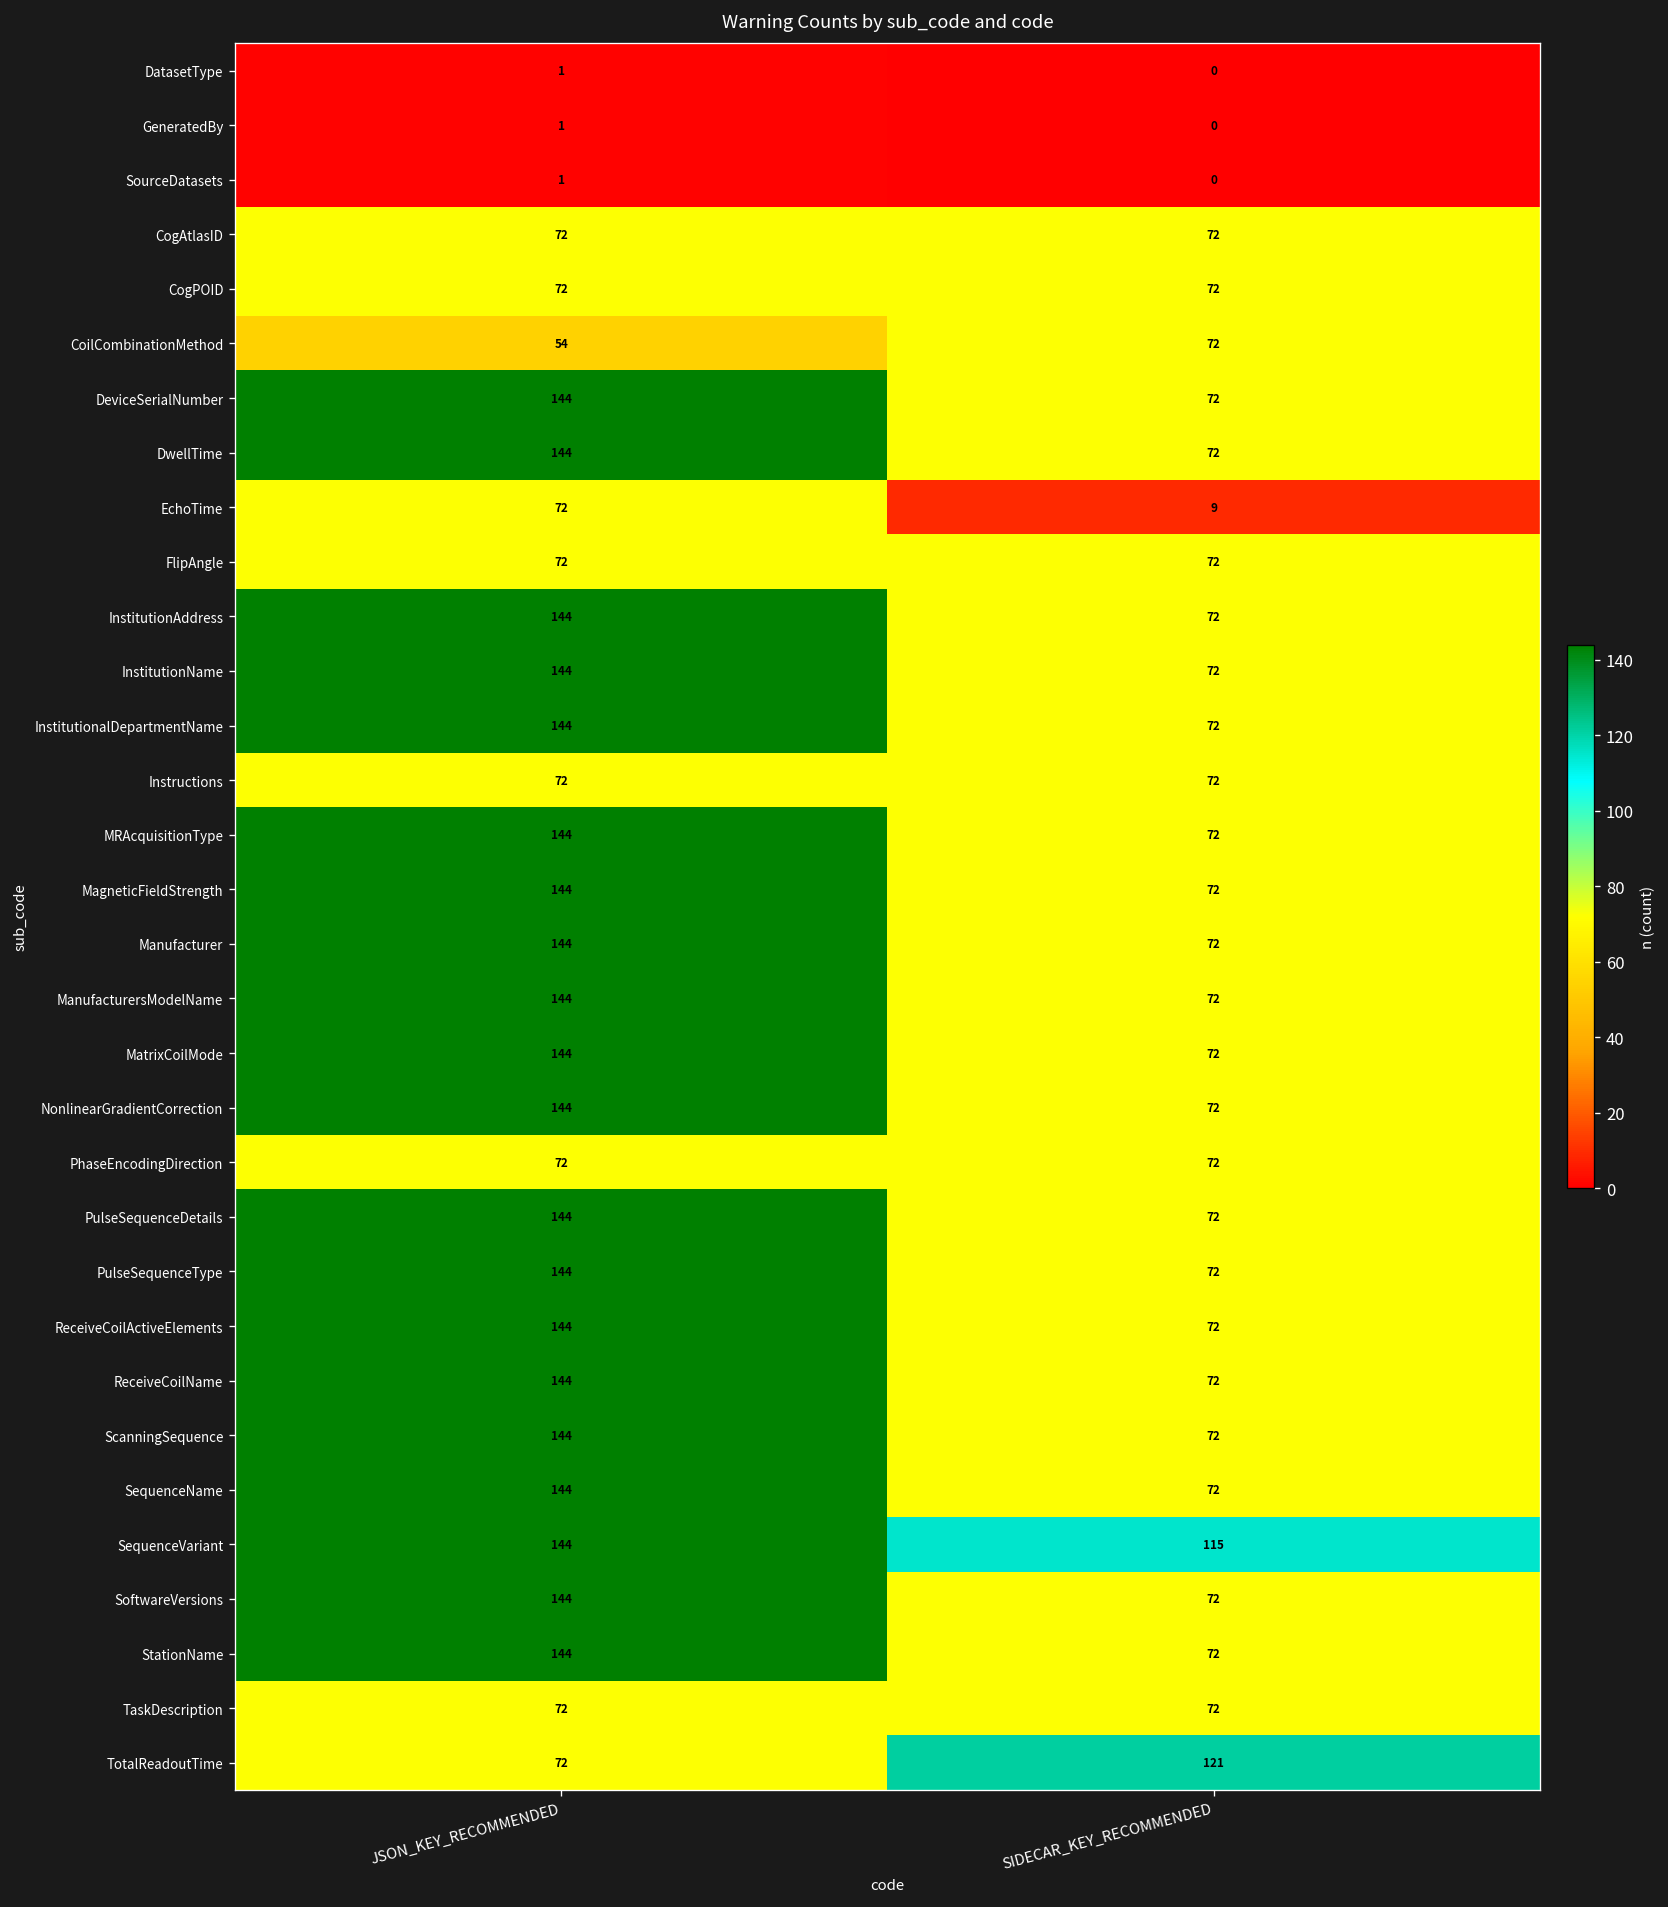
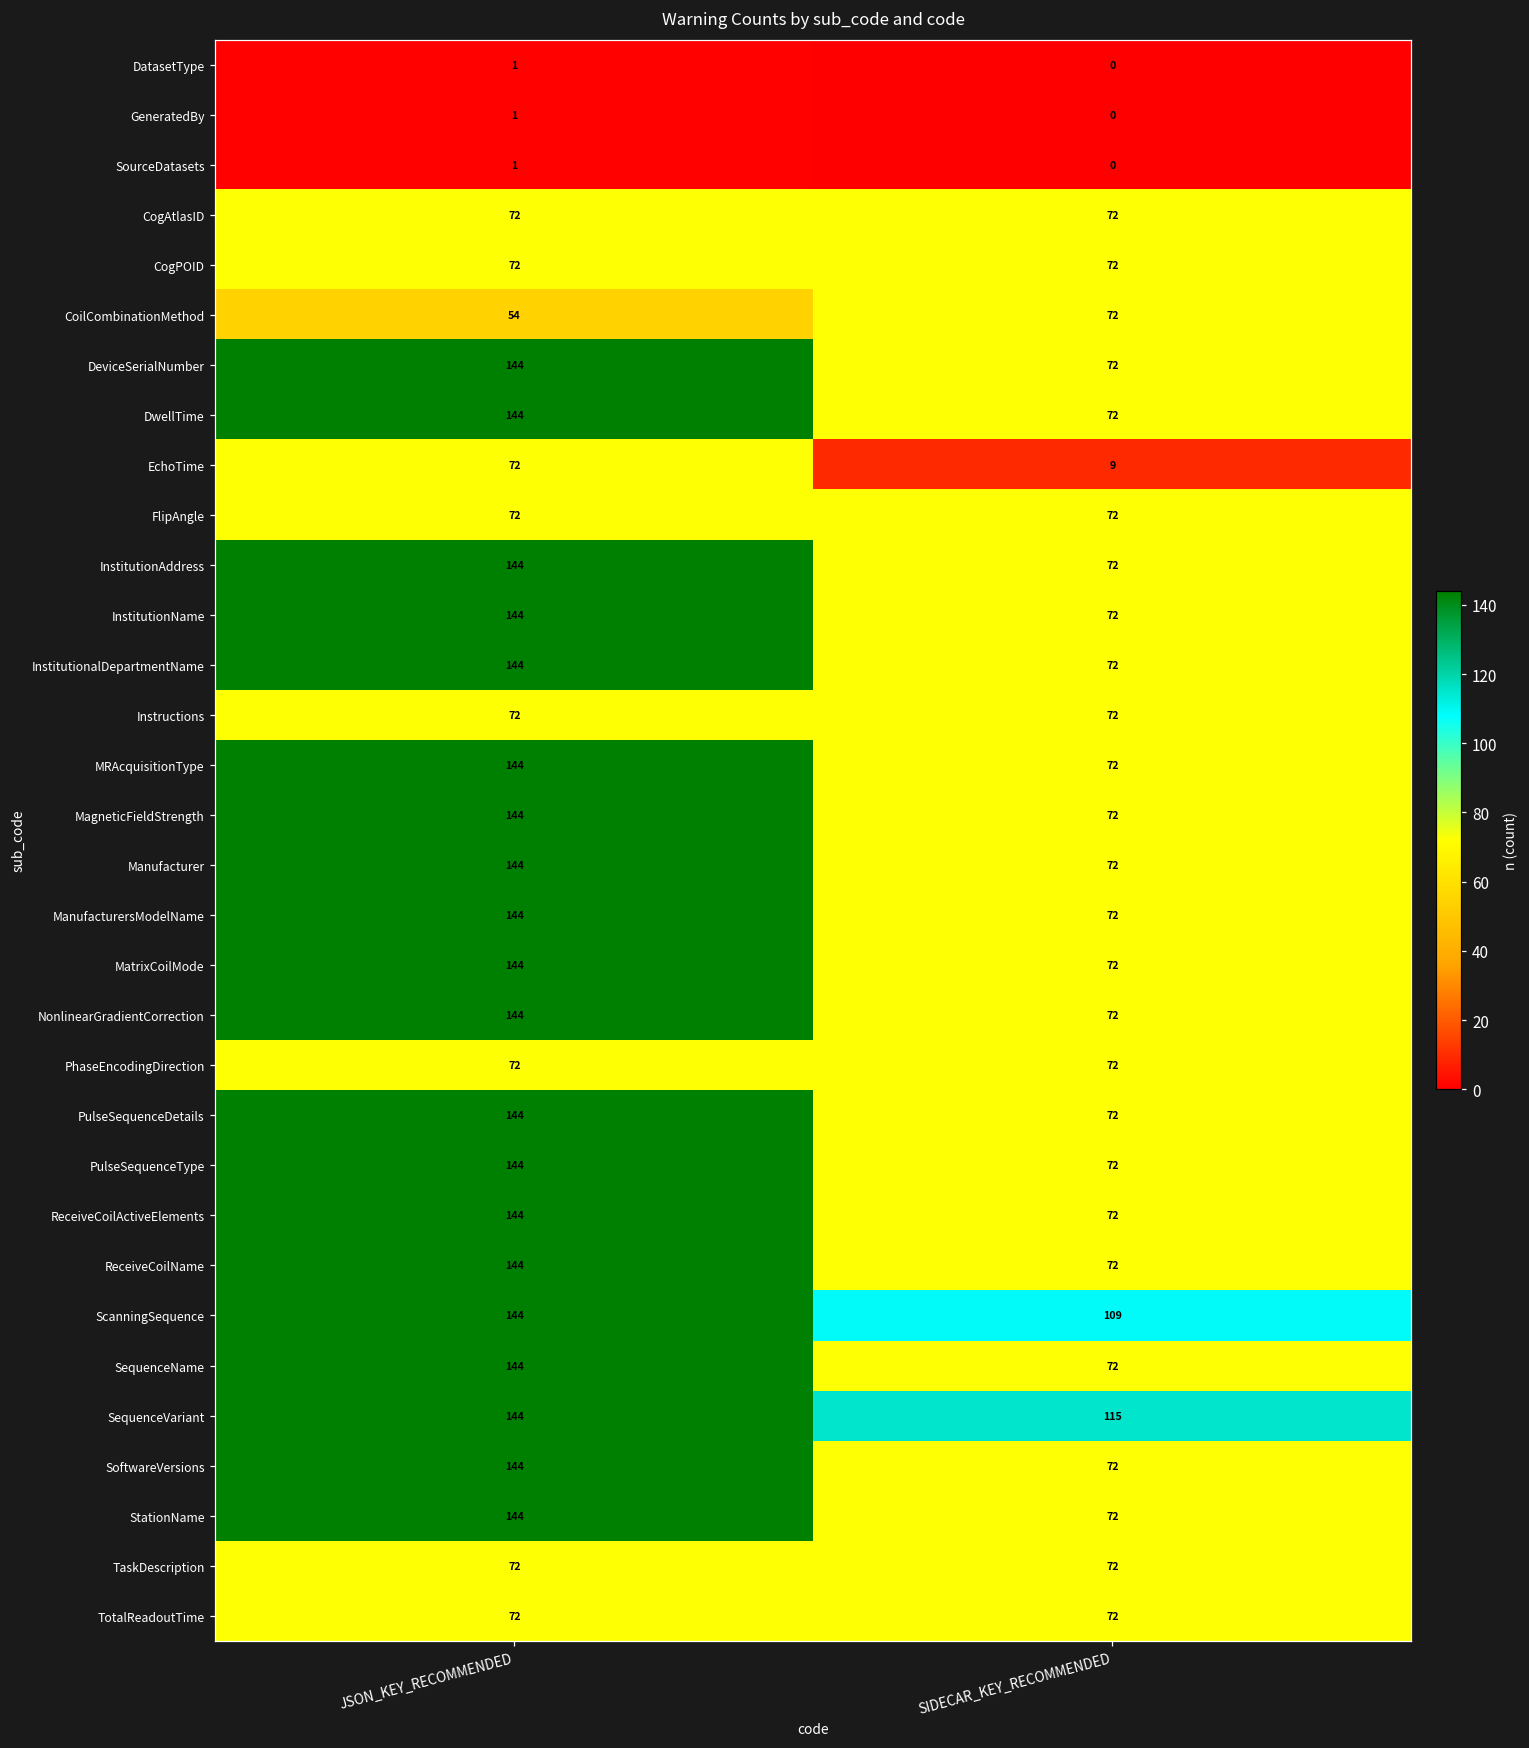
  {
    "DatasetType": {
      "JSON_KEY_RECOMMENDED": 1,
      "SIDECAR_KEY_RECOMMENDED": 0
    },
    "GeneratedBy": {
      "JSON_KEY_RECOMMENDED": 1,
      "SIDECAR_KEY_RECOMMENDED": 0
    },
    "SourceDatasets": {
      "JSON_KEY_RECOMMENDED": 1,
      "SIDECAR_KEY_RECOMMENDED": 0
    },
    "CogAtlasID": {
      "JSON_KEY_RECOMMENDED": 72,
      "SIDECAR_KEY_RECOMMENDED": 72
    },
    "CogPOID": {
      "JSON_KEY_RECOMMENDED": 72,
      "SIDECAR_KEY_RECOMMENDED": 72
    },
    "CoilCombinationMethod": {
      "JSON_KEY_RECOMMENDED": 54,
      "SIDECAR_KEY_RECOMMENDED": 72
    },
    "DeviceSerialNumber": {
      "JSON_KEY_RECOMMENDED": 144,
      "SIDECAR_KEY_RECOMMENDED": 72
    },
    "DwellTime": {
      "JSON_KEY_RECOMMENDED": 144,
      "SIDECAR_KEY_RECOMMENDED": 72
    },
    "EchoTime": {
      "JSON_KEY_RECOMMENDED": 72,
      "SIDECAR_KEY_RECOMMENDED": 9
    },
    "FlipAngle": {
      "JSON_KEY_RECOMMENDED": 72,
      "SIDECAR_KEY_RECOMMENDED": 72
    },
    "InstitutionAddress": {
      "JSON_KEY_RECOMMENDED": 144,
      "SIDECAR_KEY_RECOMMENDED": 72
    },
    "InstitutionName": {
      "JSON_KEY_RECOMMENDED": 144,
      "SIDECAR_KEY_RECOMMENDED": 72
    },
    "InstitutionalDepartmentName": {
      "JSON_KEY_RECOMMENDED": 144,
      "SIDECAR_KEY_RECOMMENDED": 72
    },
    "Instructions": {
      "JSON_KEY_RECOMMENDED": 72,
      "SIDECAR_KEY_RECOMMENDED": 72
    },
    "MRAcquisitionType": {
      "JSON_KEY_RECOMMENDED": 144,
      "SIDECAR_KEY_RECOMMENDED": 72
    },
    "MagneticFieldStrength": {
      "JSON_KEY_RECOMMENDED": 144,
      "SIDECAR_KEY_RECOMMENDED": 72
    },
    "Manufacturer": {
      "JSON_KEY_RECOMMENDED": 144,
      "SIDECAR_KEY_RECOMMENDED": 72
    },
    "ManufacturersModelName": {
      "JSON_KEY_RECOMMENDED": 144,
      "SIDECAR_KEY_RECOMMENDED": 72
    },
    "MatrixCoilMode": {
      "JSON_KEY_RECOMMENDED": 144,
      "SIDECAR_KEY_RECOMMENDED": 72
    },
    "NonlinearGradientCorrection": {
      "JSON_KEY_RECOMMENDED": 144,
      "SIDECAR_KEY_RECOMMENDED": 72
    },
    "PhaseEncodingDirection": {
      "JSON_KEY_RECOMMENDED": 72,
      "SIDECAR_KEY_RECOMMENDED": 72
    },
    "PulseSequenceDetails": {
      "JSON_KEY_RECOMMENDED": 144,
      "SIDECAR_KEY_RECOMMENDED": 72
    },
    "PulseSequenceType": {
      "JSON_KEY_RECOMMENDED": 144,
      "SIDECAR_KEY_RECOMMENDED": 72
    },
    "ReceiveCoilActiveElements": {
      "JSON_KEY_RECOMMENDED": 144,
      "SIDECAR_KEY_RECOMMENDED": 72
    },
    "ReceiveCoilName": {
      "JSON_KEY_RECOMMENDED": 144,
      "SIDECAR_KEY_RECOMMENDED": 72
    },
    "ScanningSequence": {
      "JSON_KEY_RECOMMENDED": 144,
-     "SIDECAR_KEY_RECOMMENDED": 72
+     "SIDECAR_KEY_RECOMMENDED": 109
    },
    "SequenceName": {
      "JSON_KEY_RECOMMENDED": 144,
      "SIDECAR_KEY_RECOMMENDED": 72
    },
    "SequenceVariant": {
      "JSON_KEY_RECOMMENDED": 144,
      "SIDECAR_KEY_RECOMMENDED": 115
    },
    "SoftwareVersions": {
      "JSON_KEY_RECOMMENDED": 144,
      "SIDECAR_KEY_RECOMMENDED": 72
    },
    "StationName": {
      "JSON_KEY_RECOMMENDED": 144,
      "SIDECAR_KEY_RECOMMENDED": 72
    },
    "TaskDescription": {
      "JSON_KEY_RECOMMENDED": 72,
      "SIDECAR_KEY_RECOMMENDED": 72
    },
    "TotalReadoutTime": {
      "JSON_KEY_RECOMMENDED": 72,
-     "SIDECAR_KEY_RECOMMENDED": 121
+     "SIDECAR_KEY_RECOMMENDED": 72
    }
  }
